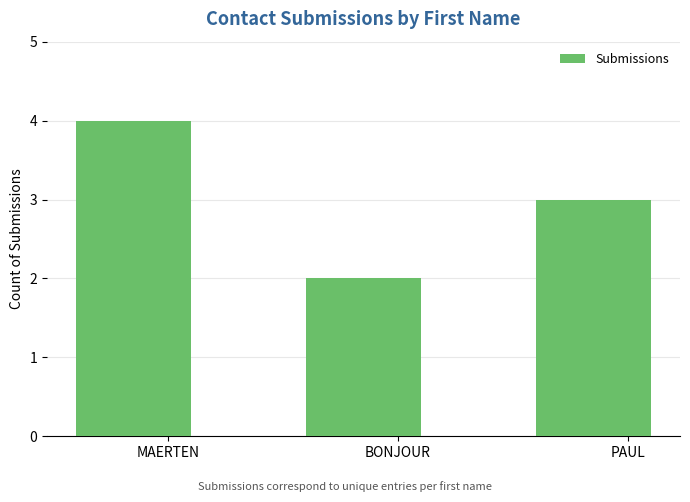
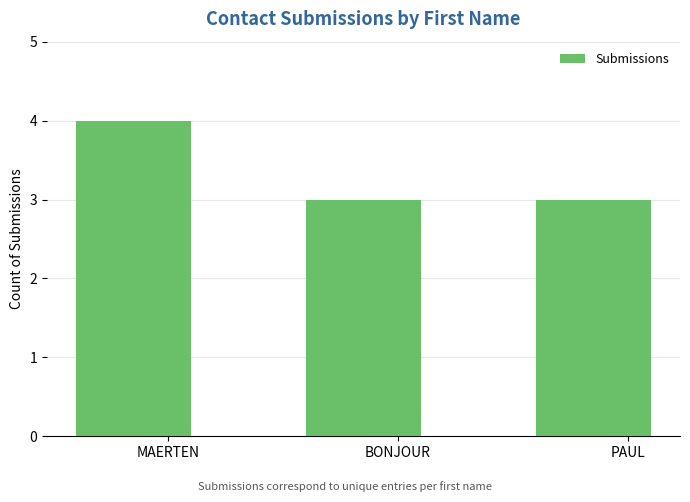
  {
    "MAERTEN": 4,
-   "BONJOUR": 2,
+   "BONJOUR": 3,
    "PAUL": 3
  }
